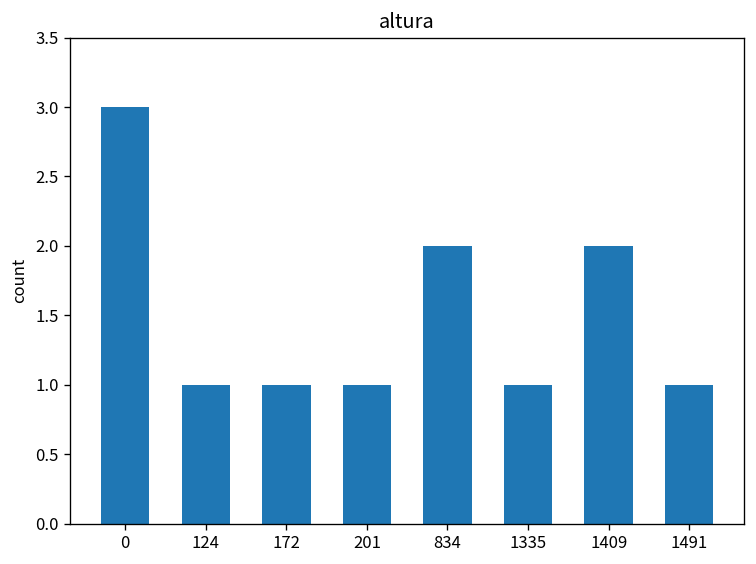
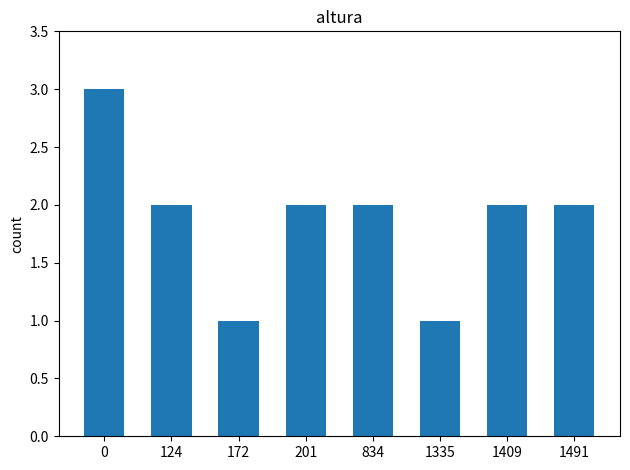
  {
    "0": 3,
-   "124": 1,
+   "124": 2,
    "172": 1,
-   "201": 1,
+   "201": 2,
    "834": 2,
    "1335": 1,
    "1409": 2,
-   "1491": 1
+   "1491": 2
  }
